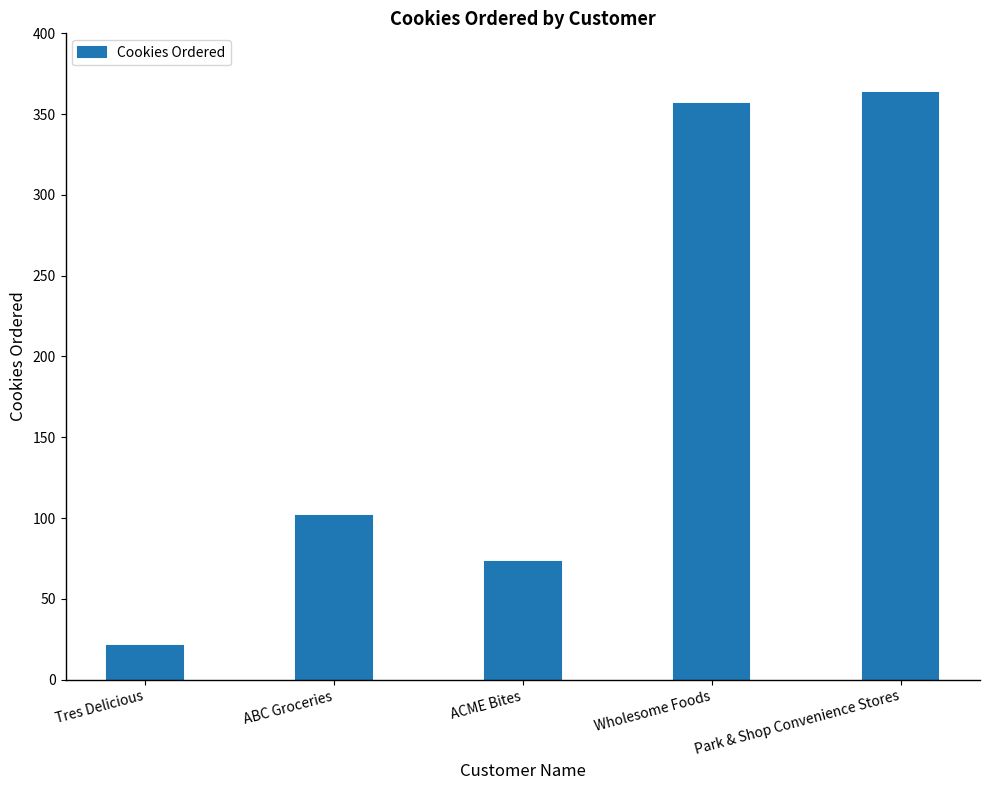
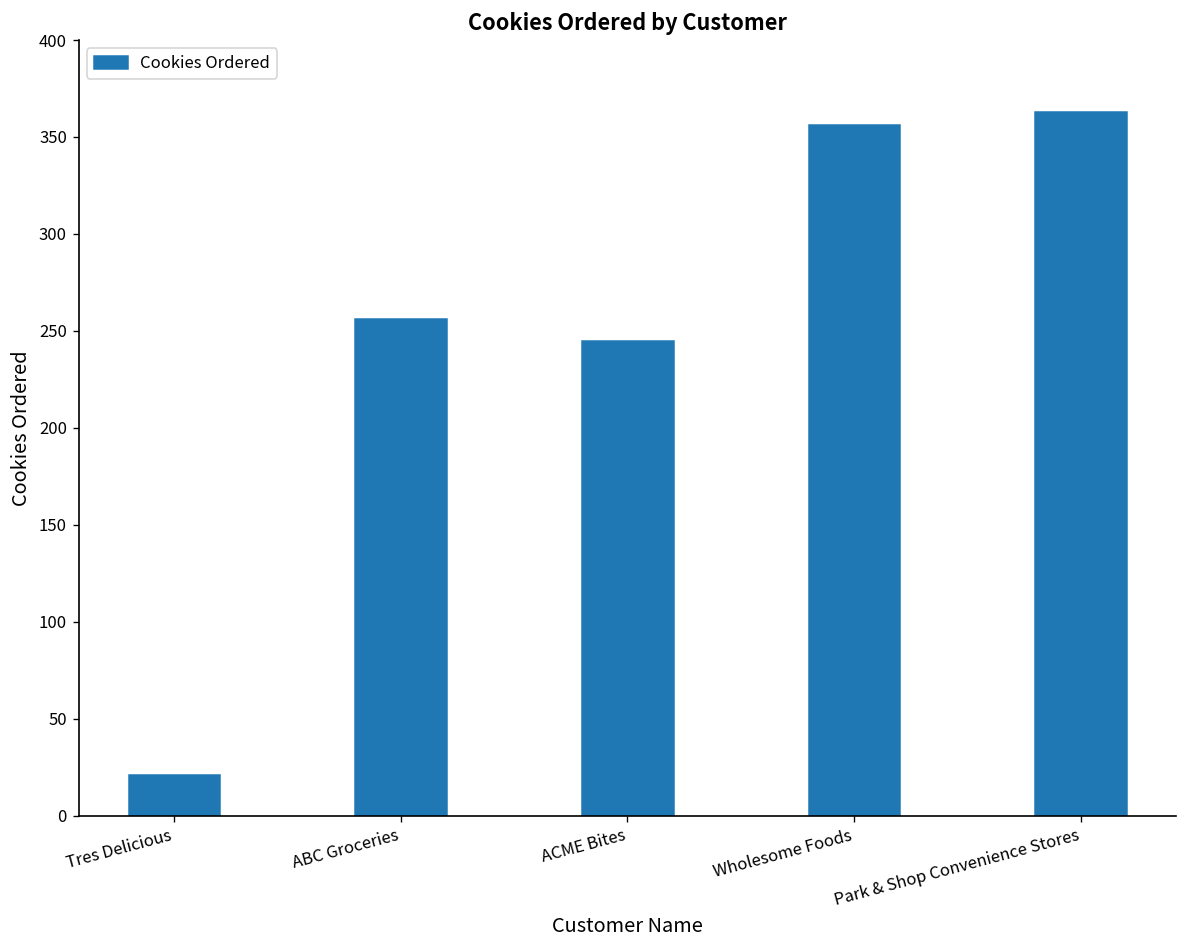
  {
    "Tres Delicious": 21,
-   "ABC Groceries": 101,
-   "ACME Bites": 73,
+   "ABC Groceries": 256,
+   "ACME Bites": 245,
    "Wholesome Foods": 356,
    "Park & Shop Convenience Stores": 363
  }
